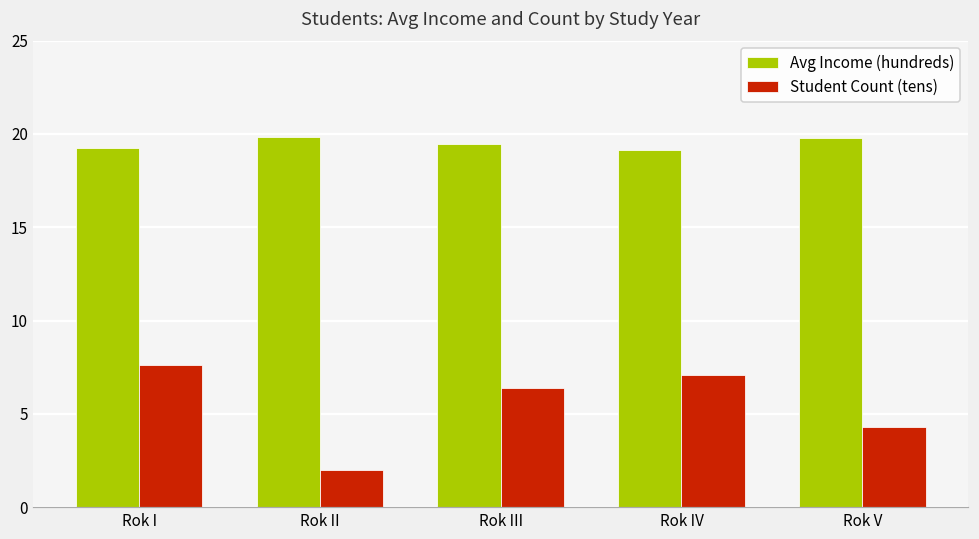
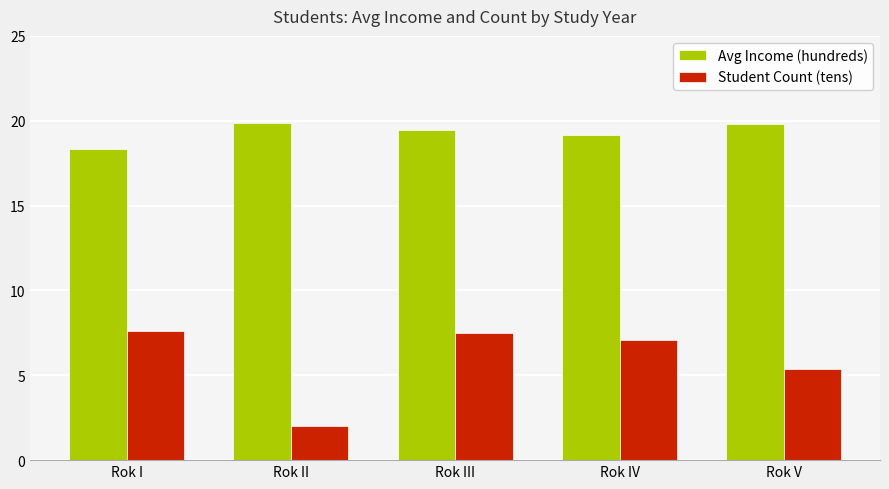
  {
    "Avg Income (hundreds)": {
-     "Rok I": 19.3,
+     "Rok I": 18.3,
      "Rok II": 19.9,
      "Rok III": 19.5,
      "Rok IV": 19.1,
      "Rok V": 19.8
    },
    "Student Count (tens)": {
      "Rok I": 7.6,
      "Rok II": 2.0,
-     "Rok III": 6.4,
+     "Rok III": 7.5,
      "Rok IV": 7.1,
-     "Rok V": 4.3
+     "Rok V": 5.4
    }
  }
